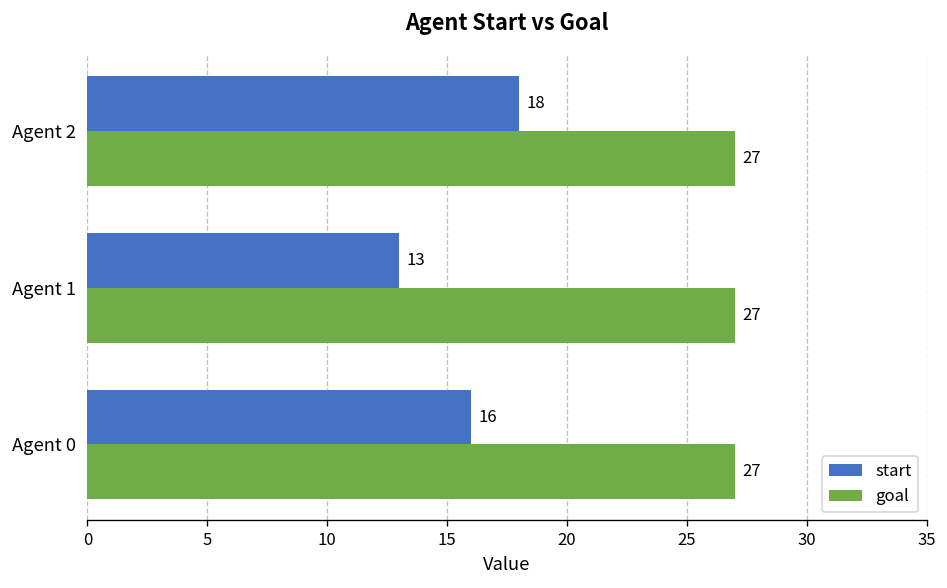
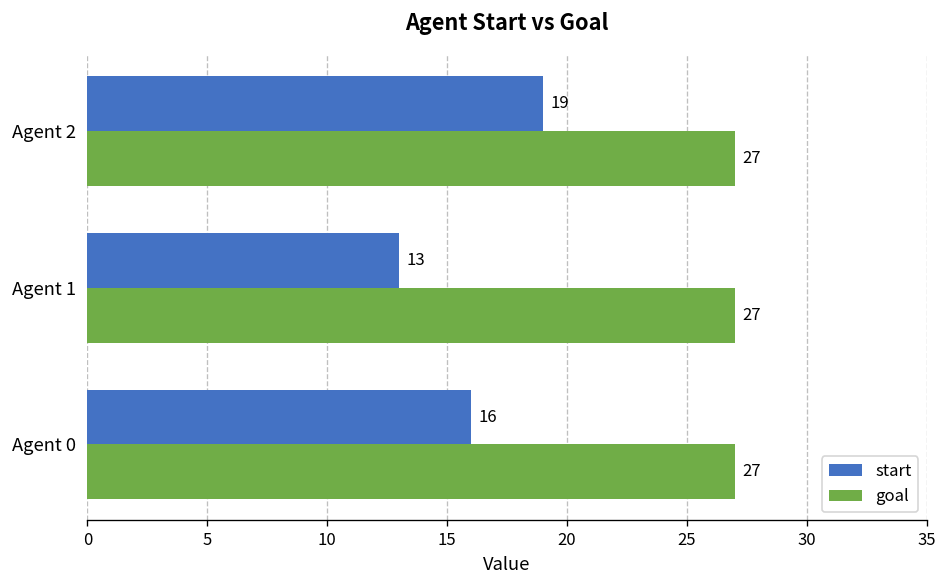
  {
    "start": {
-     "Agent 2": 18,
+     "Agent 2": 19,
      "Agent 1": 13,
      "Agent 0": 16
    },
    "goal": {
      "Agent 2": 27,
      "Agent 1": 27,
      "Agent 0": 27
    }
  }
